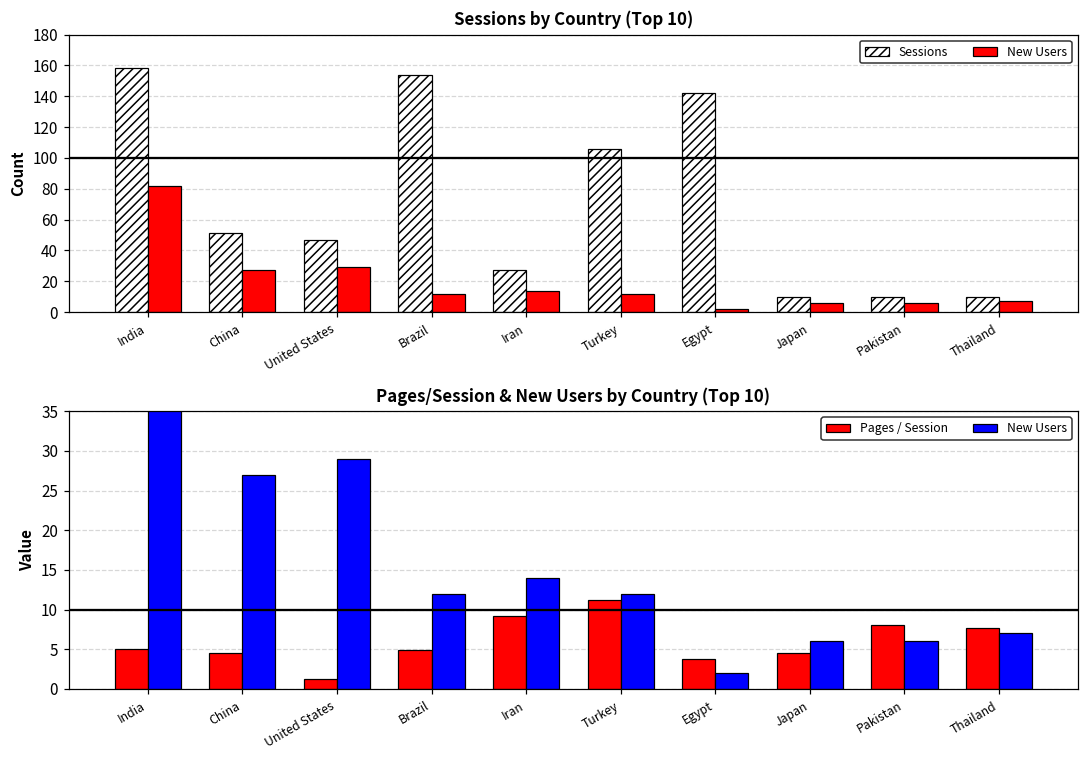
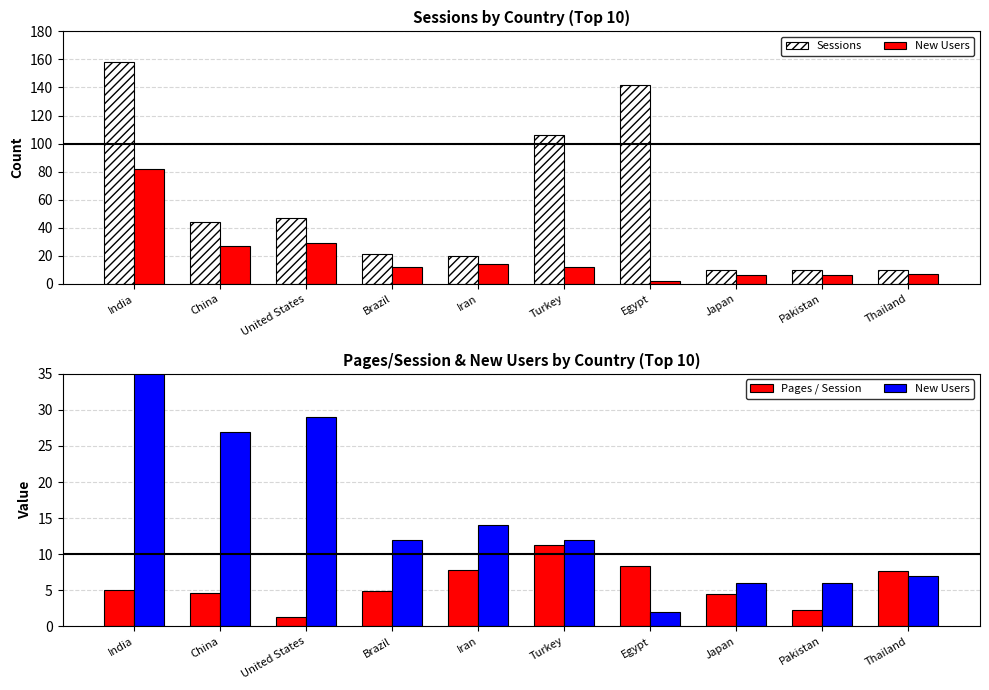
  {
    "Sessions by Country (Top 10)": {
      "Sessions": {
        "India": 158,
-       "China": 51,
+       "China": 44,
        "United States": 47,
-       "Brazil": 154,
-       "Iran": 27,
+       "Brazil": 21,
+       "Iran": 20,
        "Turkey": 106,
        "Egypt": 142,
        "Japan": 10,
        "Pakistan": 10,
        "Thailand": 10
      }
    },
    "Pages/Session & New Users by Country (Top 10)": {
      "Pages / Session": {
        "India": 5,
        "China": 5,
        "United States": 1,
        "Brazil": 5,
-       "Iran": 9,
+       "Iran": 8,
        "Turkey": 11,
-       "Egypt": 4,
+       "Egypt": 8,
        "Japan": 5,
-       "Pakistan": 8,
+       "Pakistan": 2,
        "Thailand": 8
      },
      "New Users": {
        "China": 27,
        "United States": 29,
        "Brazil": 12,
        "Iran": 14,
        "Turkey": 12,
        "Egypt": 2,
        "Japan": 6,
        "Pakistan": 6,
        "Thailand": 7
      }
    }
  }
